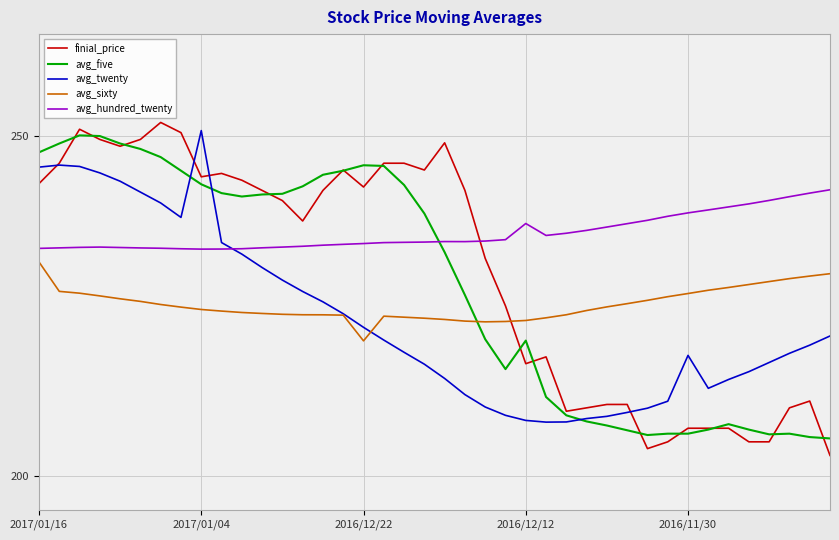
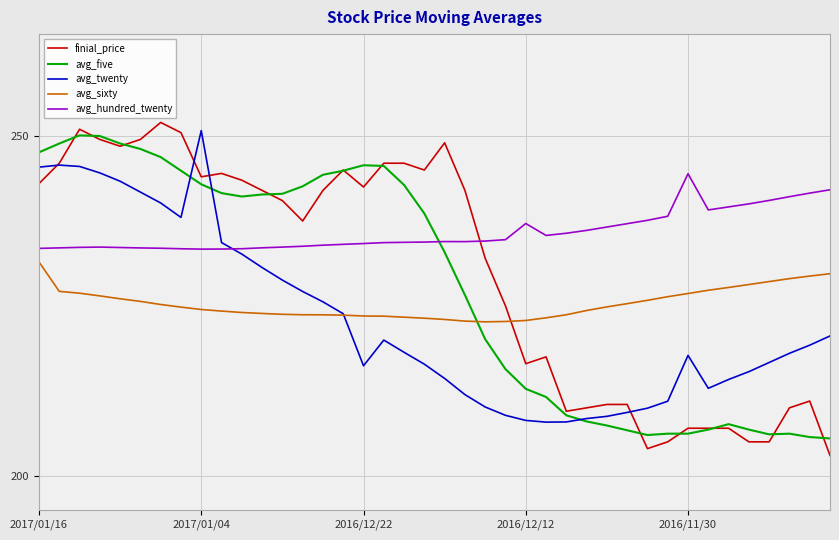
  {
    "finial_price": {
      "2017/01/16": 243,
      "2017/01/04": 244,
      "2016/12/22": 243,
      "2016/12/12": 217,
      "2016/11/30": 207
    },
    "avg_five": {
      "2017/01/16": 248,
      "2017/01/04": 243,
      "2016/12/22": 246,
-     "2016/12/12": 220,
+     "2016/12/12": 213,
      "2016/11/30": 206
    },
    "avg_twenty": {
      "2017/01/16": 245,
      "2017/01/04": 251,
-     "2016/12/22": 222,
+     "2016/12/22": 216,
      "2016/12/12": 208,
      "2016/11/30": 218
    },
    "avg_sixty": {
      "2017/01/16": 231,
      "2017/01/04": 224,
-     "2016/12/22": 220,
+     "2016/12/22": 224,
      "2016/12/12": 223,
      "2016/11/30": 227
    },
    "avg_hundred_twenty": {
      "2017/01/16": 233,
      "2017/01/04": 233,
      "2016/12/22": 234,
      "2016/12/12": 237,
-     "2016/11/30": 239
+     "2016/11/30": 244
    }
  }
